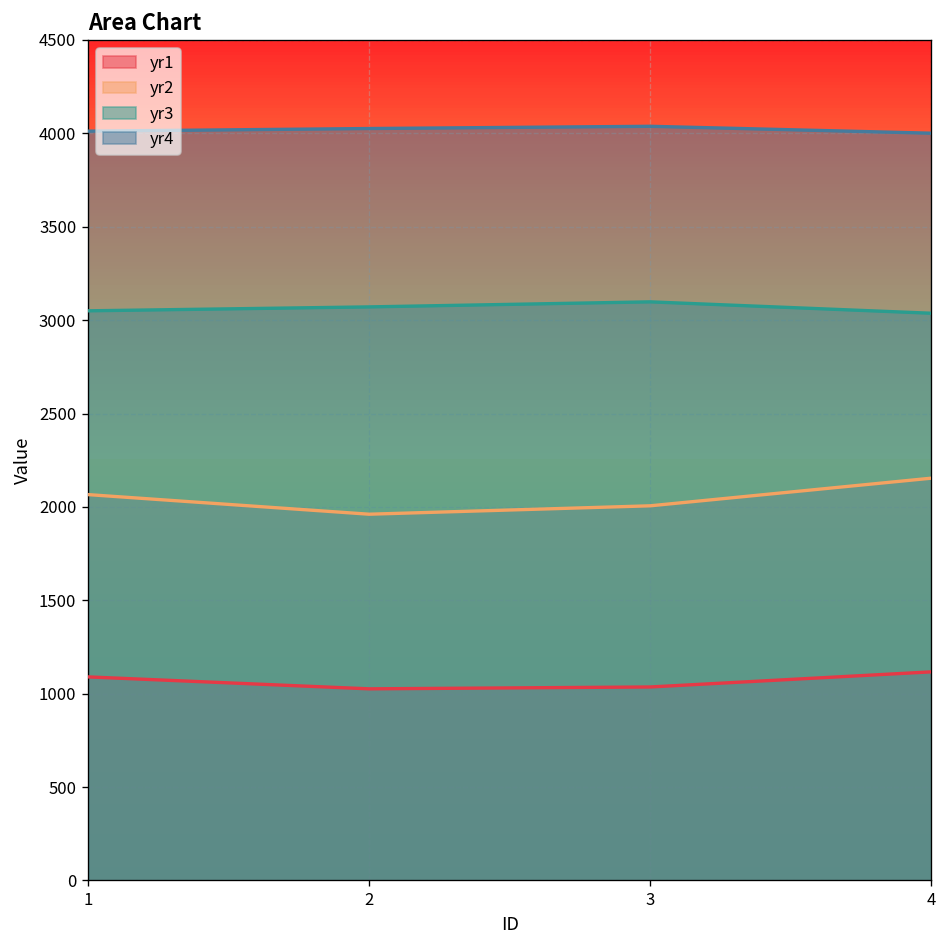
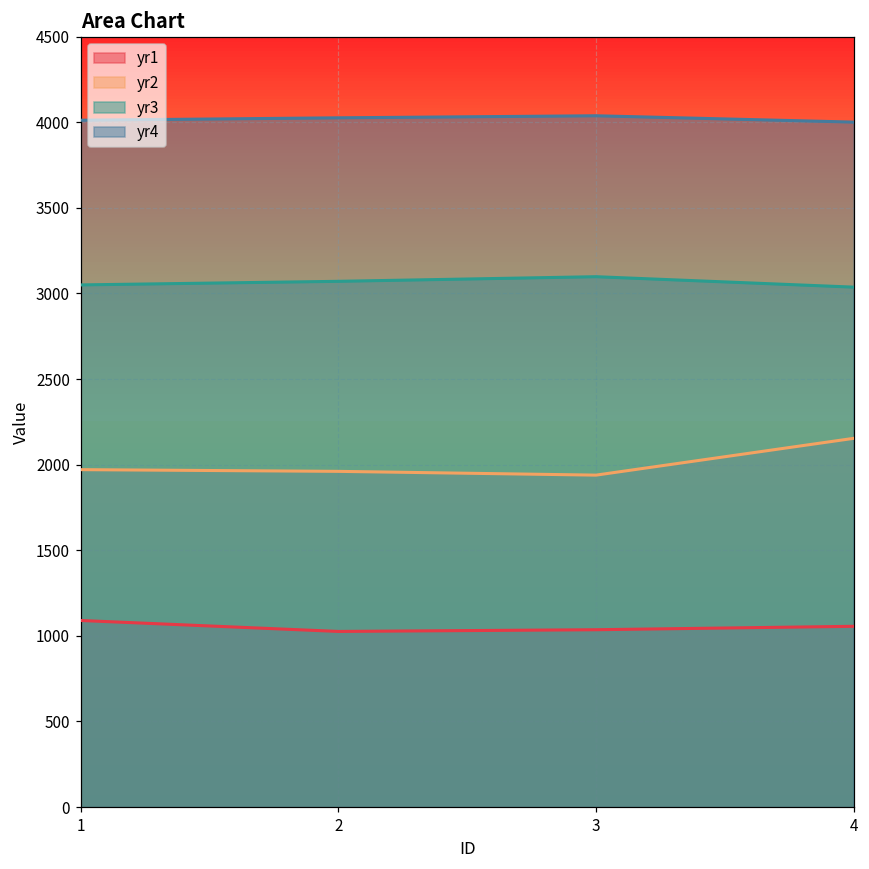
  {
    "yr1": {
      "1": 1090,
      "2": 1030,
      "3": 1040,
-     "4": 1120
+     "4": 1060
    },
    "yr2": {
-     "1": 2070,
+     "1": 1970,
      "2": 1960,
-     "3": 2010,
+     "3": 1940,
      "4": 2150
    }
  }
